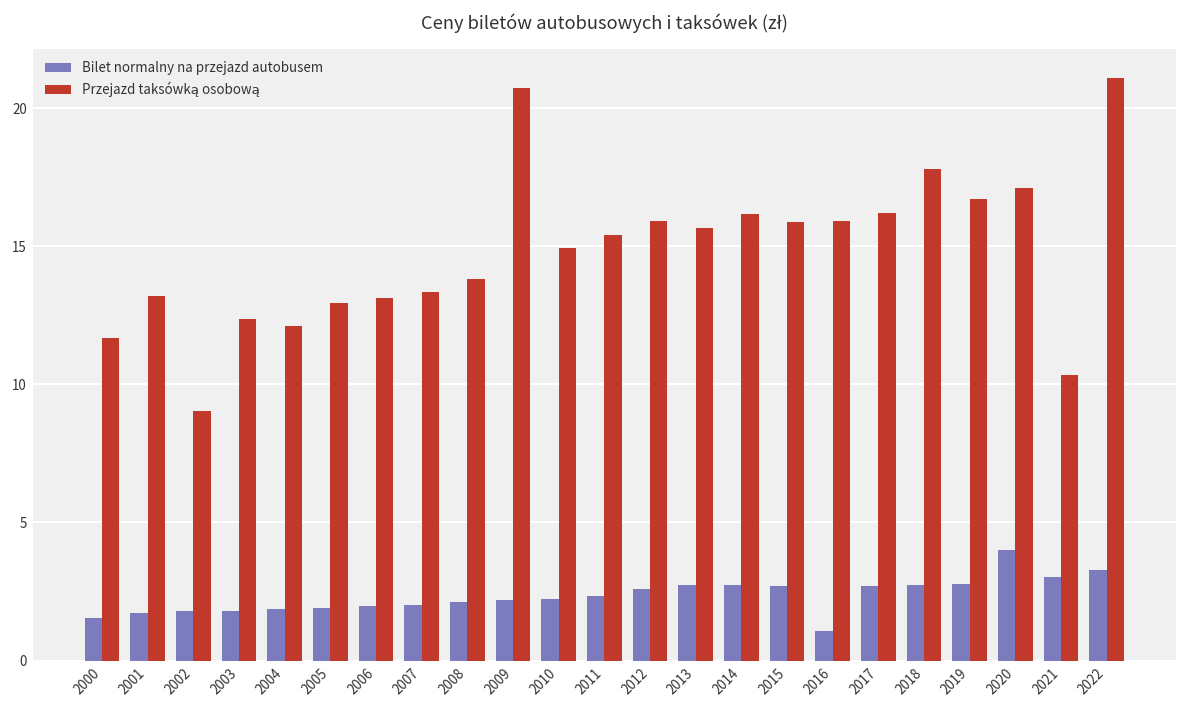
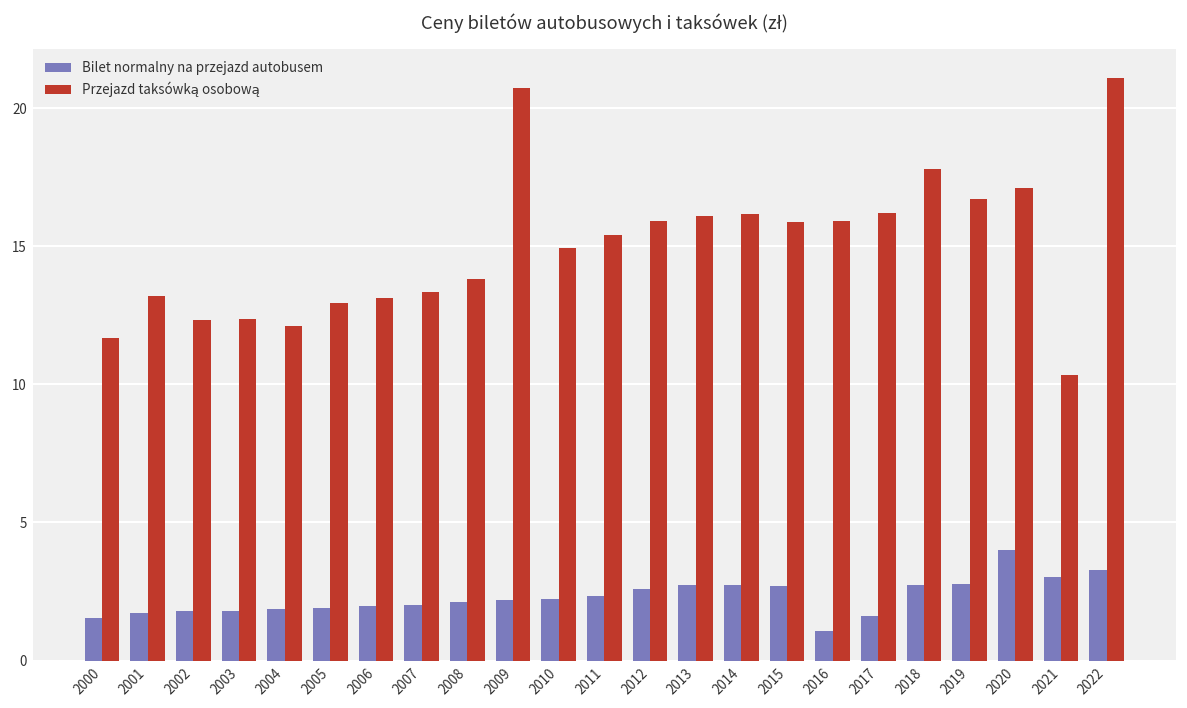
  {
    "Bilet normalny na przejazd autobusem": {
      "2000": 1.5,
      "2001": 1.7,
      "2002": 1.8,
      "2003": 1.8,
      "2004": 1.9,
      "2005": 1.9,
      "2006": 2.0,
      "2007": 2.0,
      "2008": 2.1,
      "2009": 2.2,
      "2010": 2.2,
      "2011": 2.3,
      "2012": 2.6,
      "2013": 2.7,
      "2014": 2.7,
      "2015": 2.7,
      "2016": 1.1,
-     "2017": 2.7,
+     "2017": 1.6,
      "2018": 2.7,
      "2019": 2.8,
      "2020": 4.0,
      "2021": 3.0,
      "2022": 3.3
    },
    "Przejazd taksówką osobową": {
      "2000": 11.7,
      "2001": 13.2,
-     "2002": 9.0,
+     "2002": 12.3,
      "2003": 12.4,
      "2004": 12.1,
      "2005": 12.9,
      "2006": 13.1,
      "2007": 13.3,
      "2008": 13.8,
      "2009": 20.7,
      "2010": 14.9,
      "2011": 15.4,
      "2012": 15.9,
-     "2013": 15.7,
+     "2013": 16.1,
      "2014": 16.2,
      "2015": 15.9,
      "2016": 15.9,
      "2017": 16.2,
      "2018": 17.8,
      "2019": 16.7,
      "2020": 17.1,
      "2021": 10.4,
      "2022": 21.1
    }
  }
